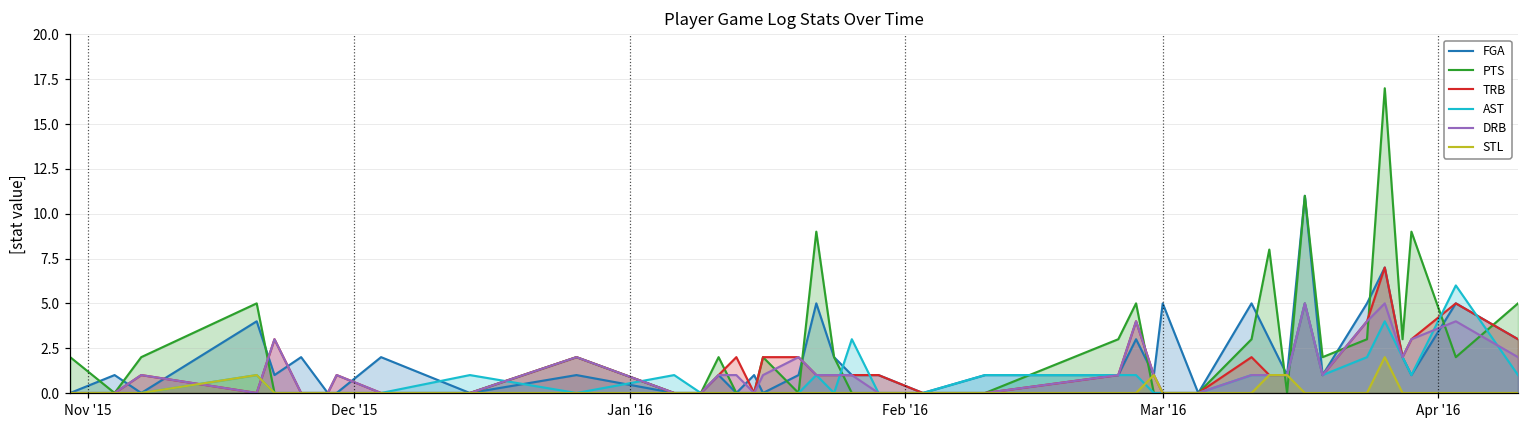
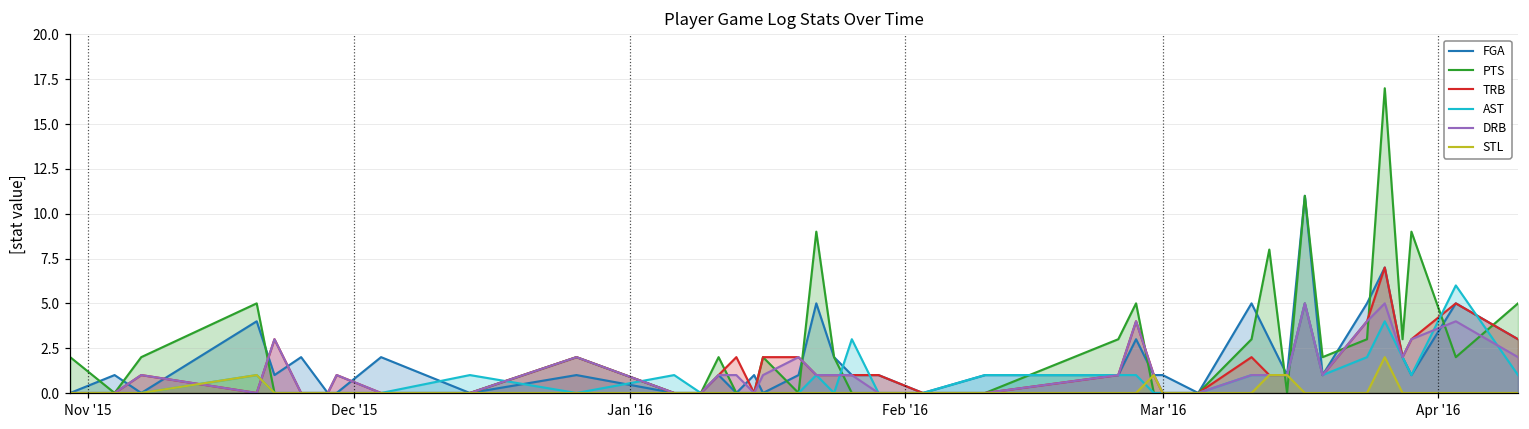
  {
    "FGA": {
-     "Mar '16": 5
+     "Mar '16": 1
    }
  }
